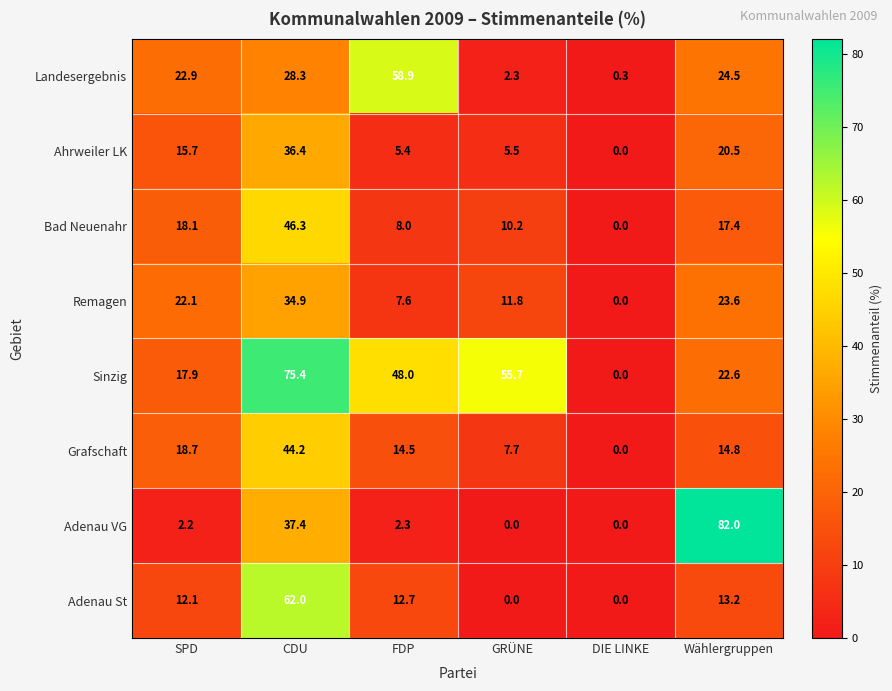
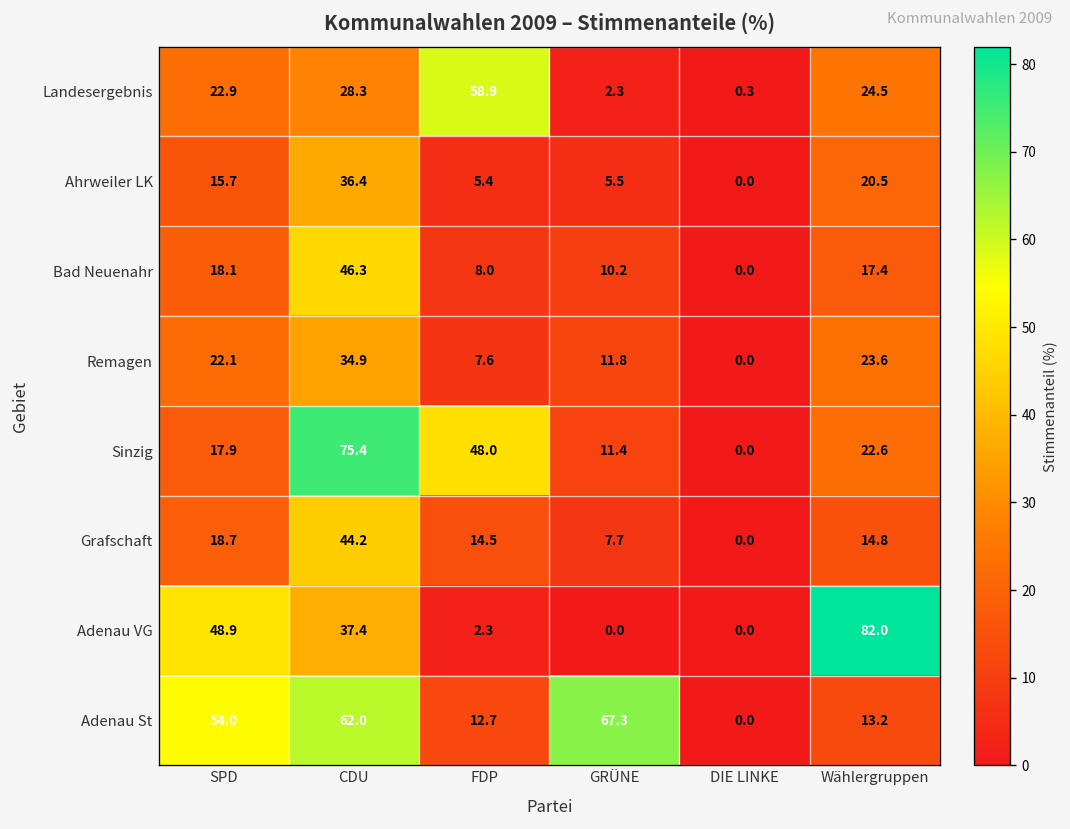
  {
    "Landesergebnis": {
      "SPD": 22.9,
      "CDU": 28.3,
      "FDP": 58.9,
      "GRÜNE": 2.3,
      "DIE LINKE": 0.3,
      "Wählergruppen": 24.5
    },
    "Ahrweiler LK": {
      "SPD": 15.7,
      "CDU": 36.4,
      "FDP": 5.4,
      "GRÜNE": 5.5,
      "DIE LINKE": 0.0,
      "Wählergruppen": 20.5
    },
    "Bad Neuenahr": {
      "SPD": 18.1,
      "CDU": 46.3,
      "FDP": 8.0,
      "GRÜNE": 10.2,
      "DIE LINKE": 0.0,
      "Wählergruppen": 17.4
    },
    "Remagen": {
      "SPD": 22.1,
      "CDU": 34.9,
      "FDP": 7.6,
      "GRÜNE": 11.8,
      "DIE LINKE": 0.0,
      "Wählergruppen": 23.6
    },
    "Sinzig": {
      "SPD": 17.9,
      "CDU": 75.4,
      "FDP": 48.0,
-     "GRÜNE": 55.7,
+     "GRÜNE": 11.4,
      "DIE LINKE": 0.0,
      "Wählergruppen": 22.6
    },
    "Grafschaft": {
      "SPD": 18.7,
      "CDU": 44.2,
      "FDP": 14.5,
      "GRÜNE": 7.7,
      "DIE LINKE": 0.0,
      "Wählergruppen": 14.8
    },
    "Adenau VG": {
-     "SPD": 2.2,
+     "SPD": 48.9,
      "CDU": 37.4,
      "FDP": 2.3,
      "GRÜNE": 0.0,
      "DIE LINKE": 0.0,
      "Wählergruppen": 82.0
    },
    "Adenau St": {
-     "SPD": 12.1,
+     "SPD": 54.0,
      "CDU": 62.0,
      "FDP": 12.7,
-     "GRÜNE": 0.0,
+     "GRÜNE": 67.3,
      "DIE LINKE": 0.0,
      "Wählergruppen": 13.2
    }
  }
